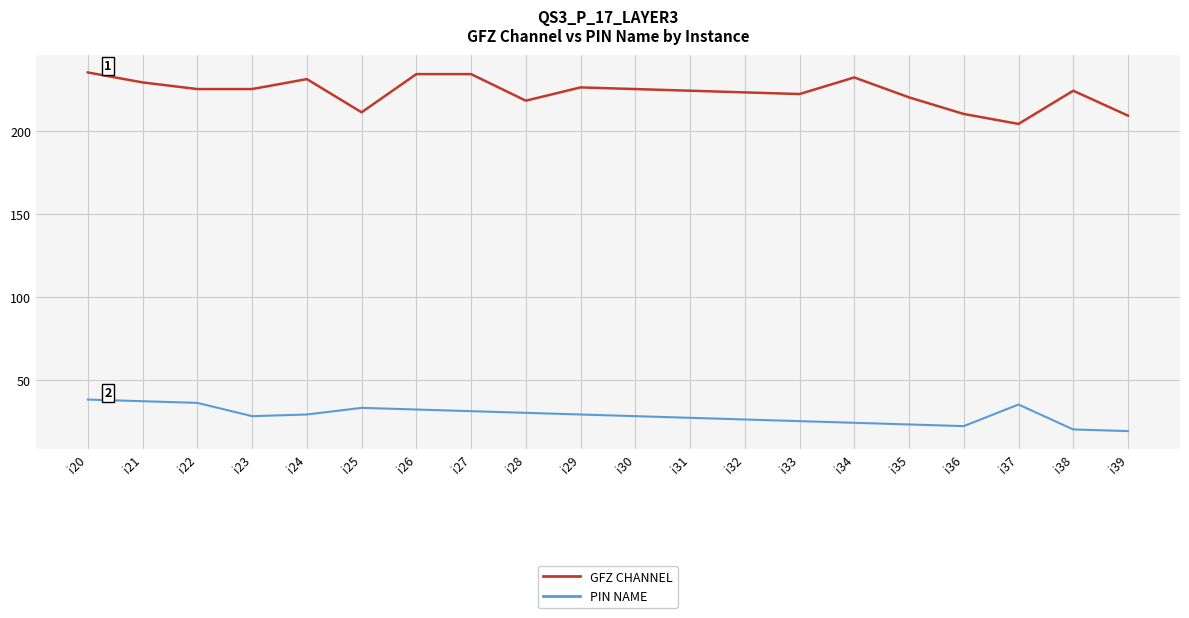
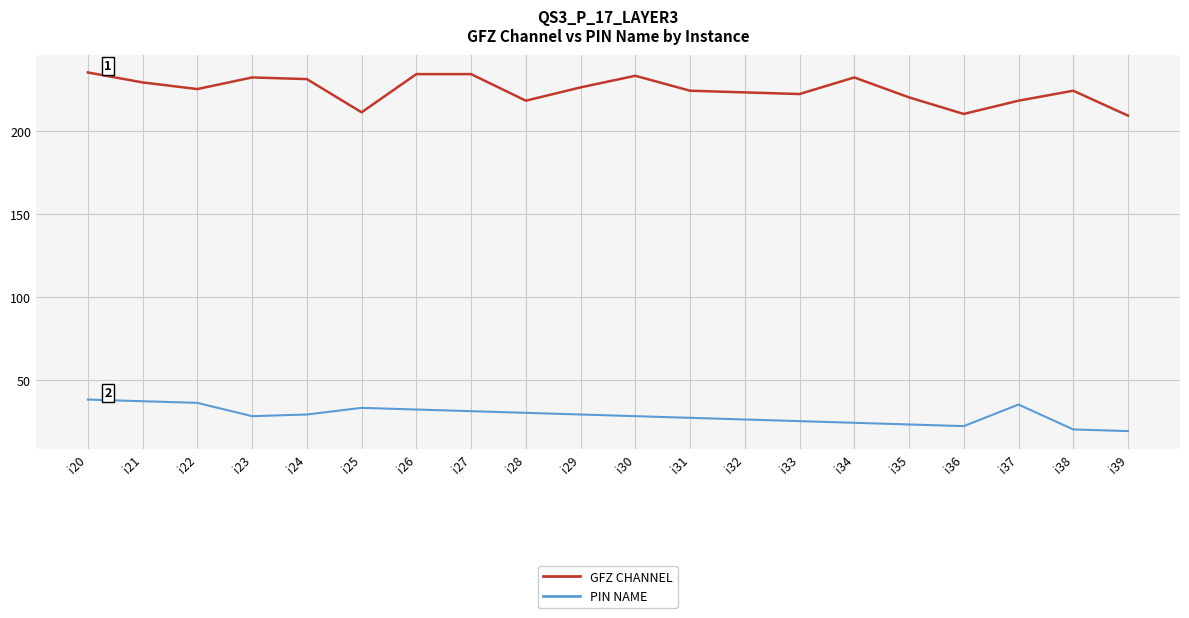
  {
    "GFZ CHANNEL": {
      "i21": 229,
      "i22": 225,
-     "i23": 225,
+     "i23": 232,
      "i24": 231,
      "i25": 211,
      "i26": 234,
      "i27": 234,
      "i28": 218,
      "i29": 226,
-     "i30": 225,
+     "i30": 233,
      "i31": 224,
      "i32": 223,
      "i33": 222,
      "i34": 232,
      "i35": 220,
      "i36": 210,
-     "i37": 204,
+     "i37": 218,
      "i38": 224,
      "i39": 209
    },
    "PIN NAME": {
      "i21": 37,
      "i22": 36,
      "i23": 28,
      "i24": 29,
      "i25": 33,
      "i26": 32,
      "i27": 31,
      "i28": 30,
      "i29": 29,
      "i30": 28,
      "i31": 27,
      "i32": 26,
      "i33": 25,
      "i34": 24,
      "i35": 23,
      "i36": 22,
      "i37": 35,
      "i38": 20,
      "i39": 19
    }
  }
